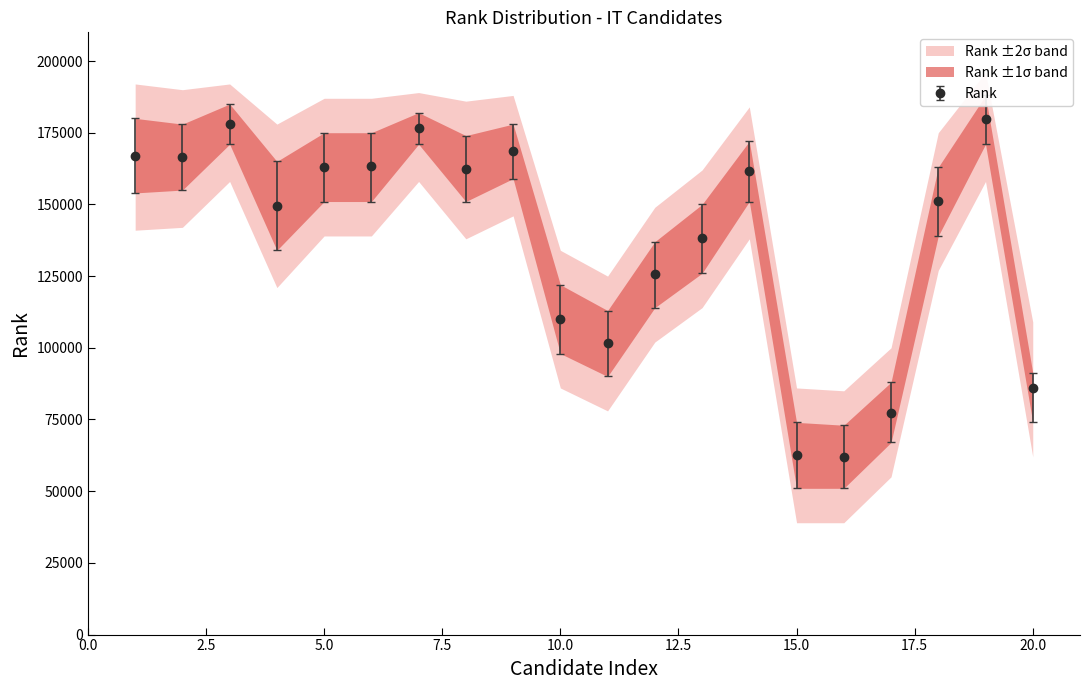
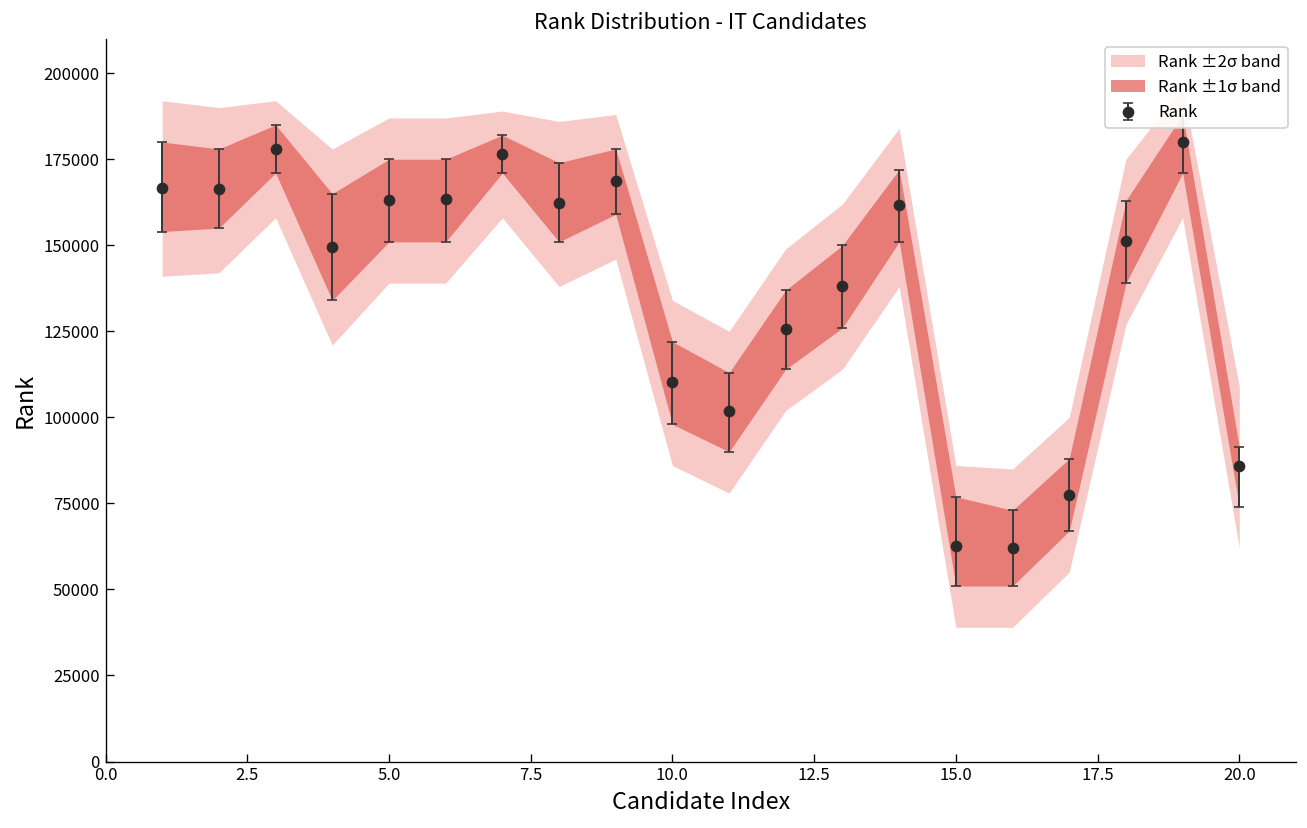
  {
    "Rank ±1σ band": {
      "5.0": 175000,
      "10.0": 122000,
-     "15.0": 74000,
+     "15.0": 77000,
      "20.0": 91000
    }
  }
